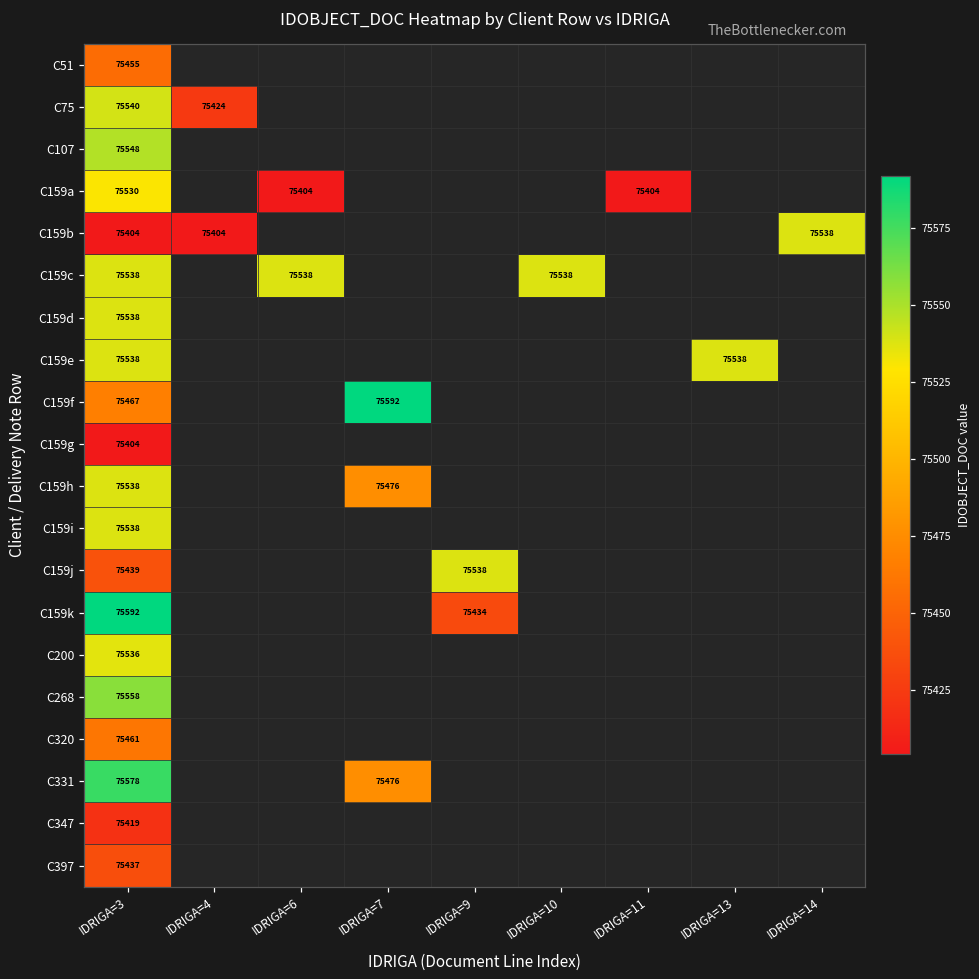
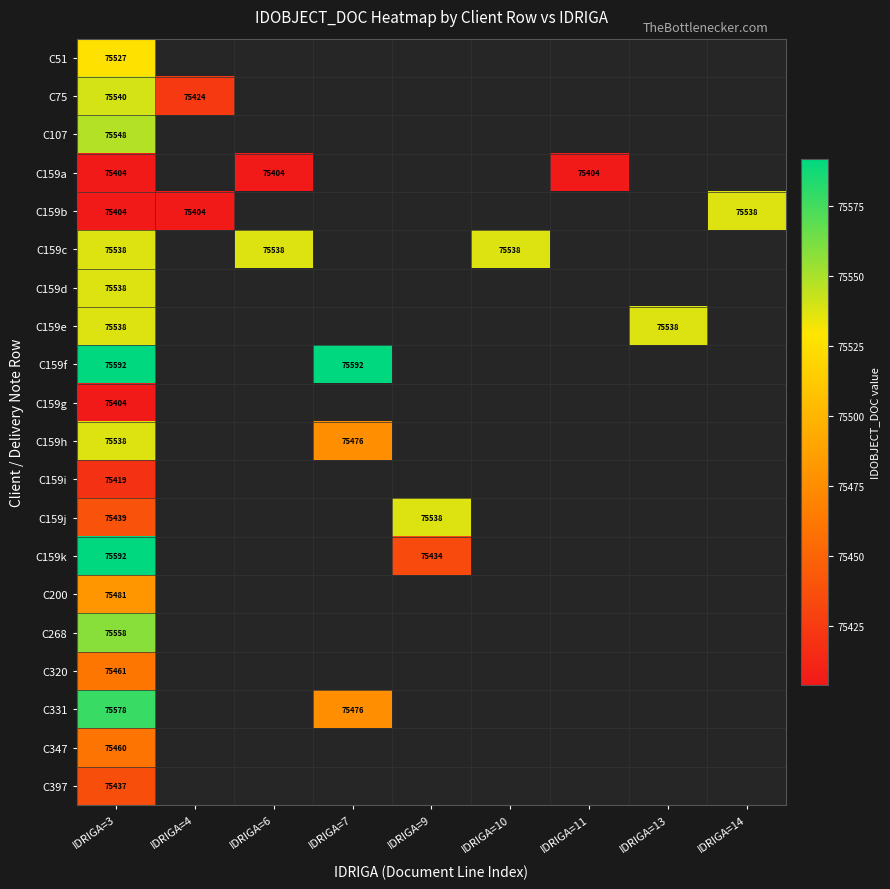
  {
    "C51": {
-     "IDRIGA=3": 75455
+     "IDRIGA=3": 75527
    },
    "C75": {
      "IDRIGA=3": 75540,
      "IDRIGA=4": 75424
    },
    "C107": {
      "IDRIGA=3": 75548
    },
    "C159a": {
-     "IDRIGA=3": 75530,
+     "IDRIGA=3": 75404,
      "IDRIGA=6": 75404,
      "IDRIGA=11": 75404
    },
    "C159b": {
      "IDRIGA=3": 75404,
      "IDRIGA=4": 75404,
      "IDRIGA=14": 75538
    },
    "C159c": {
      "IDRIGA=3": 75538,
      "IDRIGA=6": 75538,
      "IDRIGA=10": 75538
    },
    "C159d": {
      "IDRIGA=3": 75538
    },
    "C159e": {
      "IDRIGA=3": 75538,
      "IDRIGA=13": 75538
    },
    "C159f": {
-     "IDRIGA=3": 75467,
+     "IDRIGA=3": 75592,
      "IDRIGA=7": 75592
    },
    "C159g": {
      "IDRIGA=3": 75404
    },
    "C159h": {
      "IDRIGA=3": 75538,
      "IDRIGA=7": 75476
    },
    "C159i": {
-     "IDRIGA=3": 75538
+     "IDRIGA=3": 75419
    },
    "C159j": {
      "IDRIGA=3": 75439,
      "IDRIGA=9": 75538
    },
    "C159k": {
      "IDRIGA=3": 75592,
      "IDRIGA=9": 75434
    },
    "C200": {
-     "IDRIGA=3": 75536
+     "IDRIGA=3": 75481
    },
    "C268": {
      "IDRIGA=3": 75558
    },
    "C320": {
      "IDRIGA=3": 75461
    },
    "C331": {
      "IDRIGA=3": 75578,
      "IDRIGA=7": 75476
    },
    "C347": {
-     "IDRIGA=3": 75419
+     "IDRIGA=3": 75460
    },
    "C397": {
      "IDRIGA=3": 75437
    }
  }
